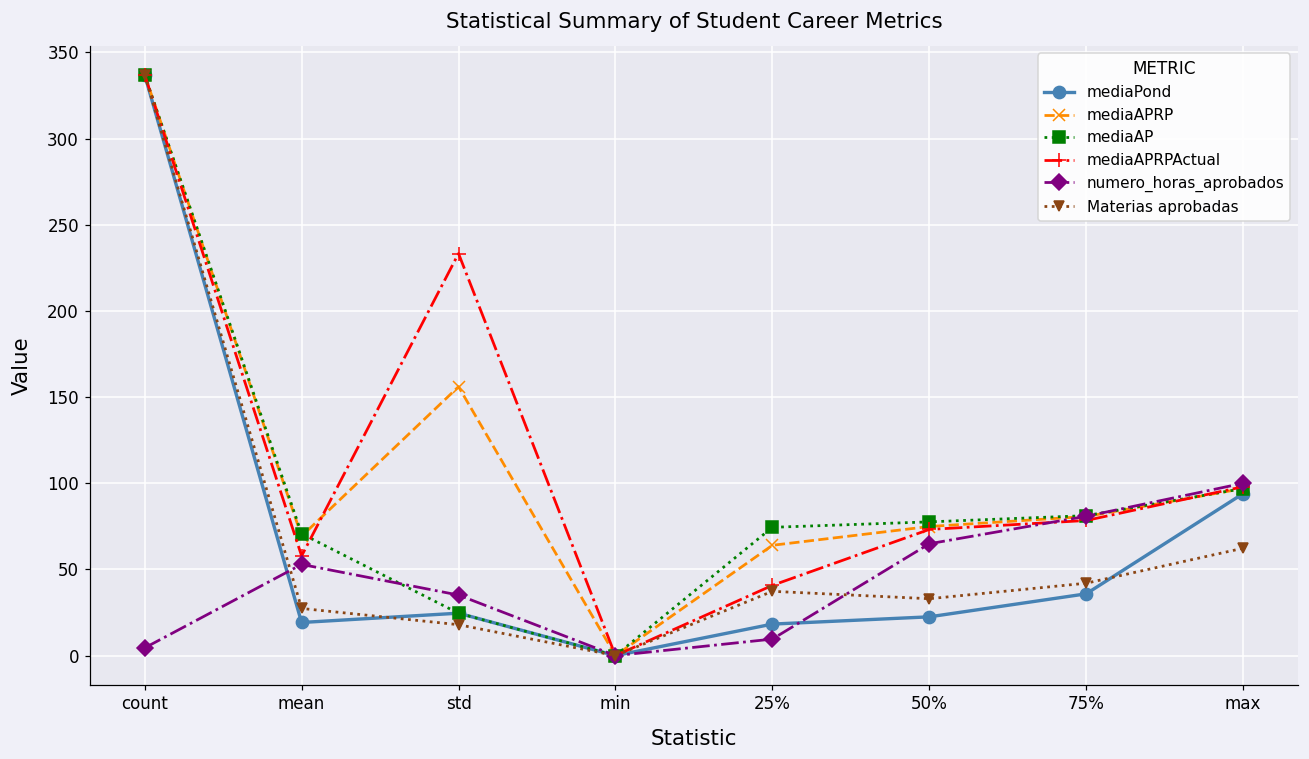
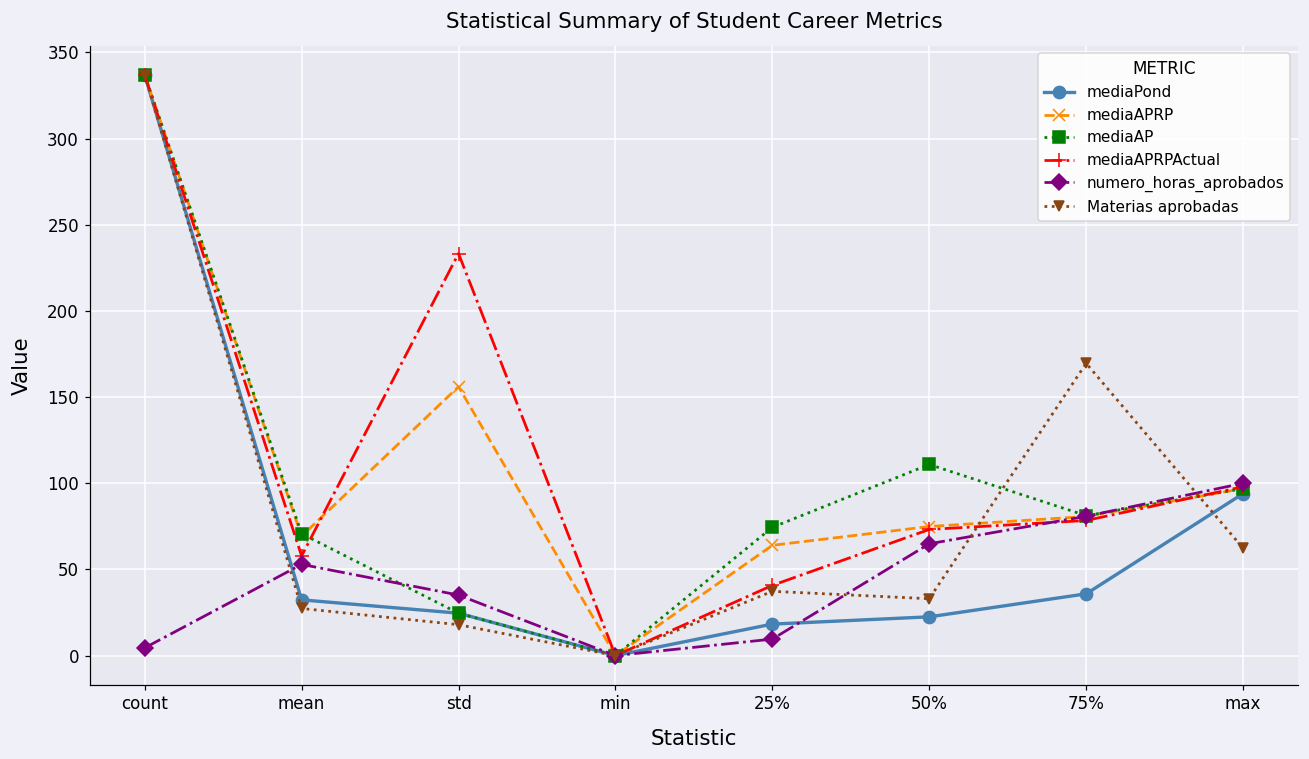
  {
    "mediaPond": {
-     "mean": 19,
+     "mean": 32,
      "25%": 18,
      "50%": 22,
      "75%": 36,
      "max": 94
    },
    "mediaAPRP": {
      "std": 156,
      "25%": 64,
      "50%": 75
    },
    "mediaAP": {
      "25%": 74,
-     "50%": 78
+     "50%": 111
    },
    "mediaAPRPActual": {
      "mean": 58,
      "std": 233,
      "25%": 41,
      "50%": 73,
      "75%": 78
    },
    "numero_horas_aprobados": {
      "count": 4,
      "mean": 53,
      "std": 35,
      "25%": 10,
      "50%": 65,
      "max": 100
    },
    "Materias aprobadas": {
      "mean": 27,
      "std": 18,
      "25%": 37,
      "50%": 33,
-     "75%": 42,
+     "75%": 170,
      "max": 62
    }
  }
